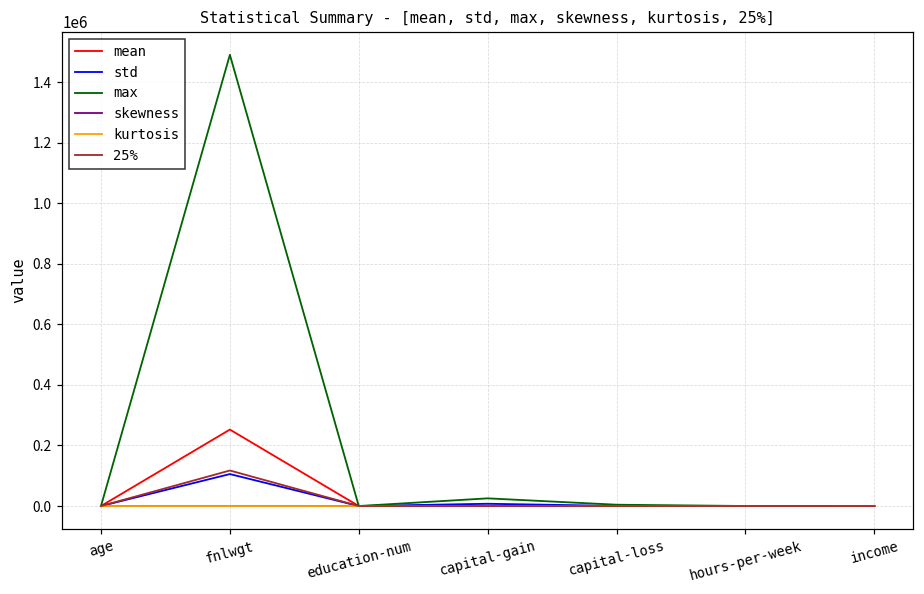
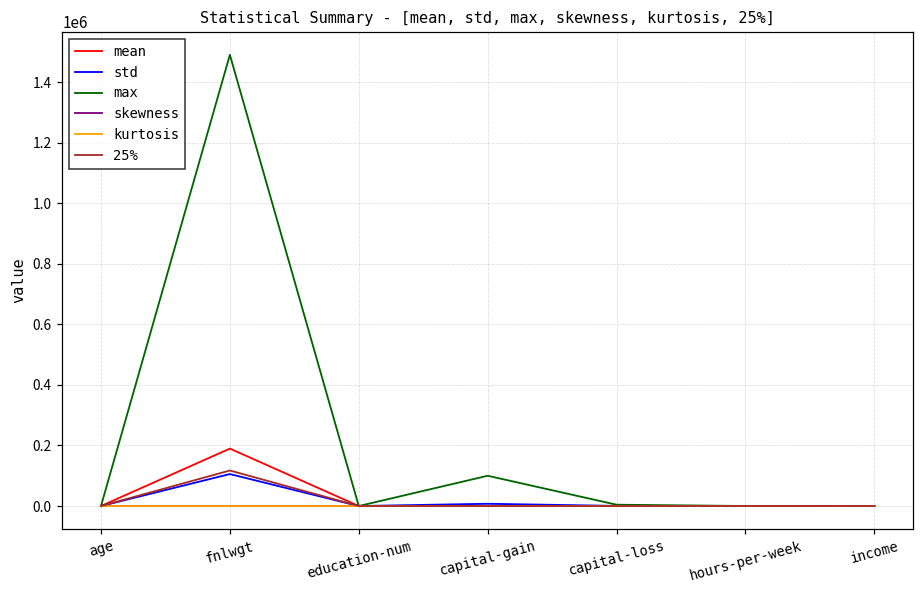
  {
    "mean": {
-     "fnlwgt": 250000
+     "fnlwgt": 190000
    },
    "std": {
      "fnlwgt": 110000
    },
    "max": {
      "fnlwgt": 1490000,
-     "capital-gain": 30000
+     "capital-gain": 100000
    },
    "kurtosis": {
      "fnlwgt": 0
    },
    "25%": {
      "fnlwgt": 120000
    }
  }
